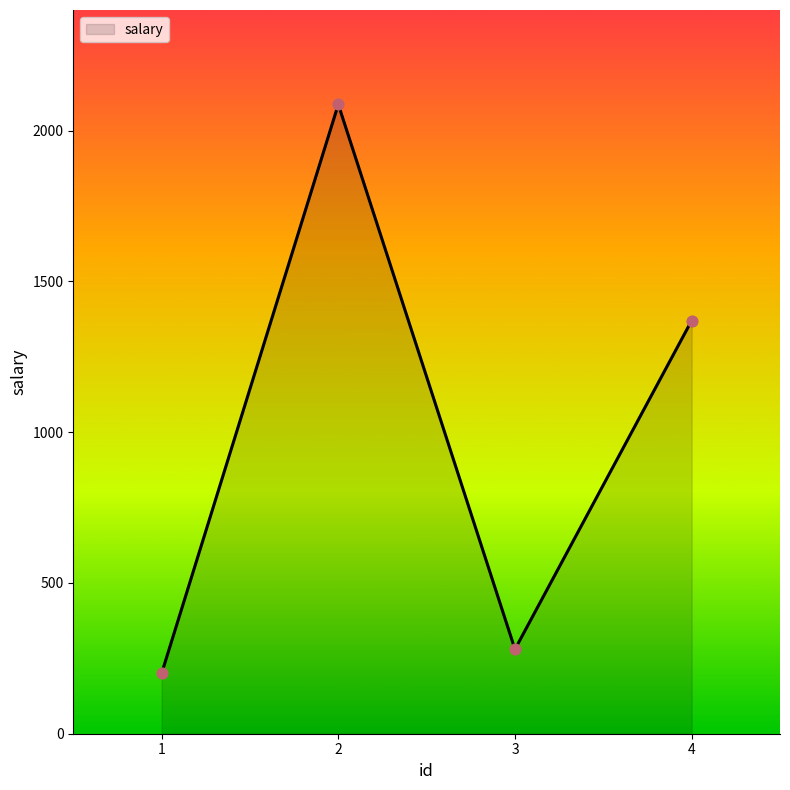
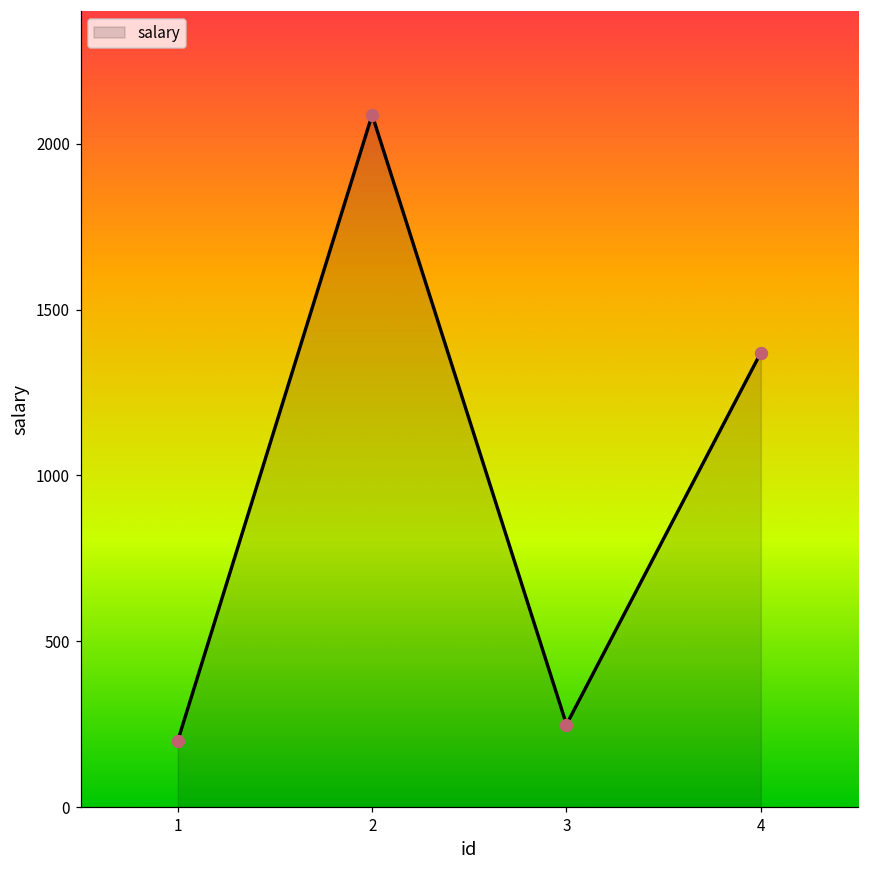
  {
    "1": 200,
    "2": 2090,
-   "3": 280,
+   "3": 250,
    "4": 1370
  }
